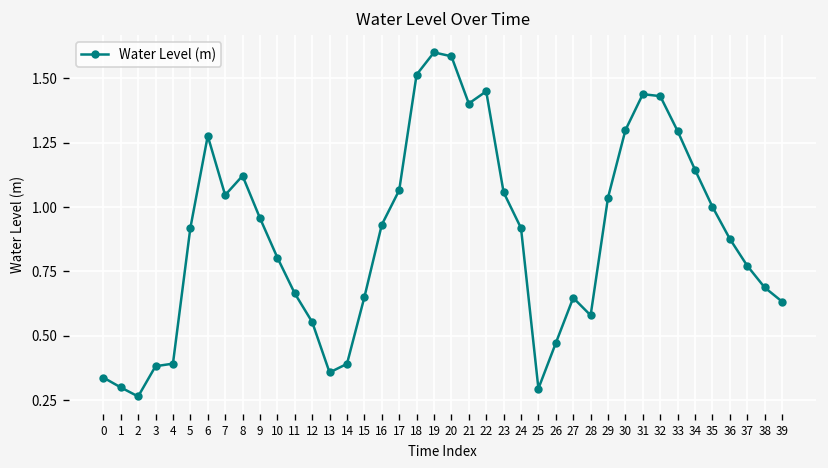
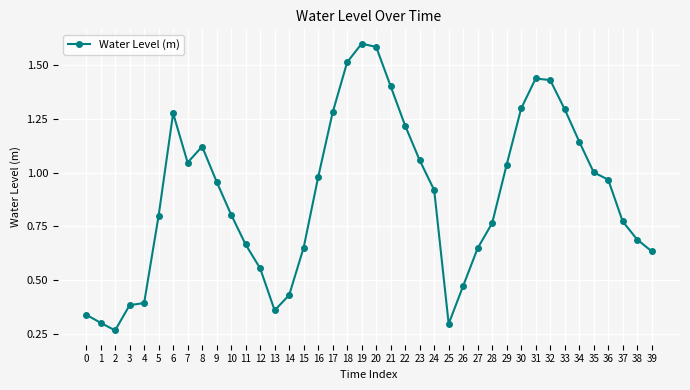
  {
    "0": 0.34,
    "1": 0.30,
    "2": 0.26,
    "3": 0.38,
    "4": 0.39,
-   "5": 0.92,
+   "5": 0.80,
    "6": 1.28,
    "7": 1.05,
    "8": 1.12,
    "9": 0.96,
    "10": 0.80,
    "11": 0.66,
    "12": 0.55,
    "13": 0.36,
-   "14": 0.39,
+   "14": 0.43,
    "15": 0.65,
-   "16": 0.93,
-   "17": 1.07,
+   "16": 0.98,
+   "17": 1.28,
    "18": 1.51,
    "19": 1.60,
    "20": 1.59,
    "21": 1.40,
-   "22": 1.45,
+   "22": 1.22,
    "23": 1.06,
    "24": 0.92,
    "25": 0.30,
    "26": 0.47,
    "27": 0.65,
-   "28": 0.58,
+   "28": 0.76,
    "29": 1.04,
    "30": 1.30,
    "31": 1.44,
    "32": 1.43,
    "33": 1.30,
    "34": 1.14,
    "35": 1.00,
-   "36": 0.88,
+   "36": 0.97,
    "37": 0.77,
    "38": 0.69,
    "39": 0.63
  }
